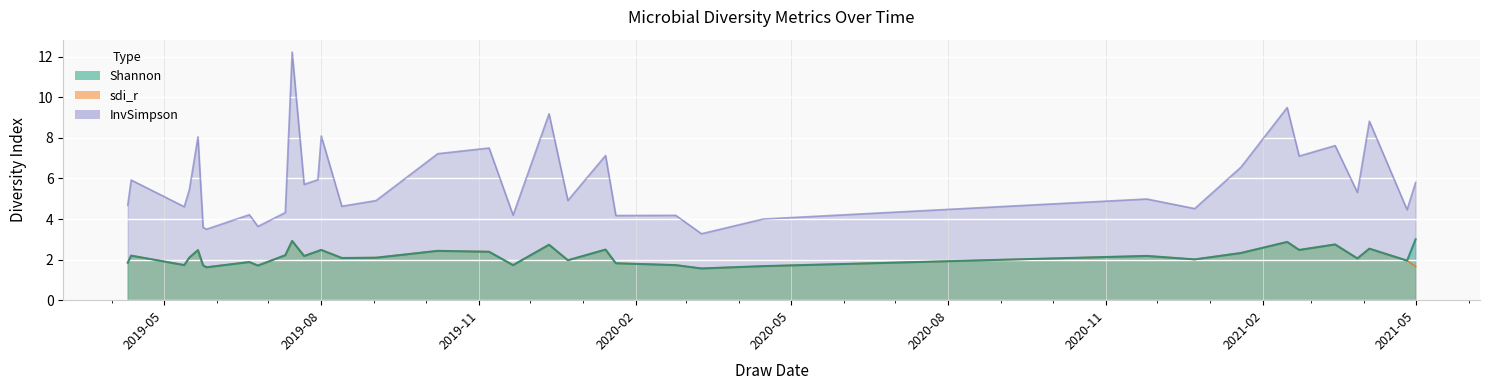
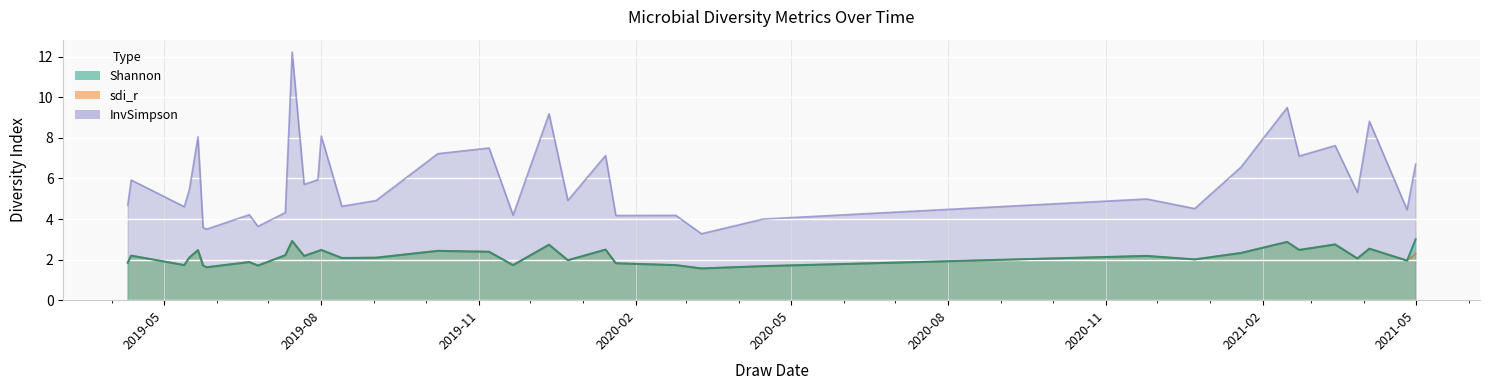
  {
    "InvSimpson": {
      "2019-08": 8.1,
-     "2021-05": 5.8
+     "2021-05": 6.7
    },
    "sdi_r": {
-     "2021-05": 1.7
+     "2021-05": 2.3
    },
    "Shannon": {
      "2021-05": 3.0
    }
  }
